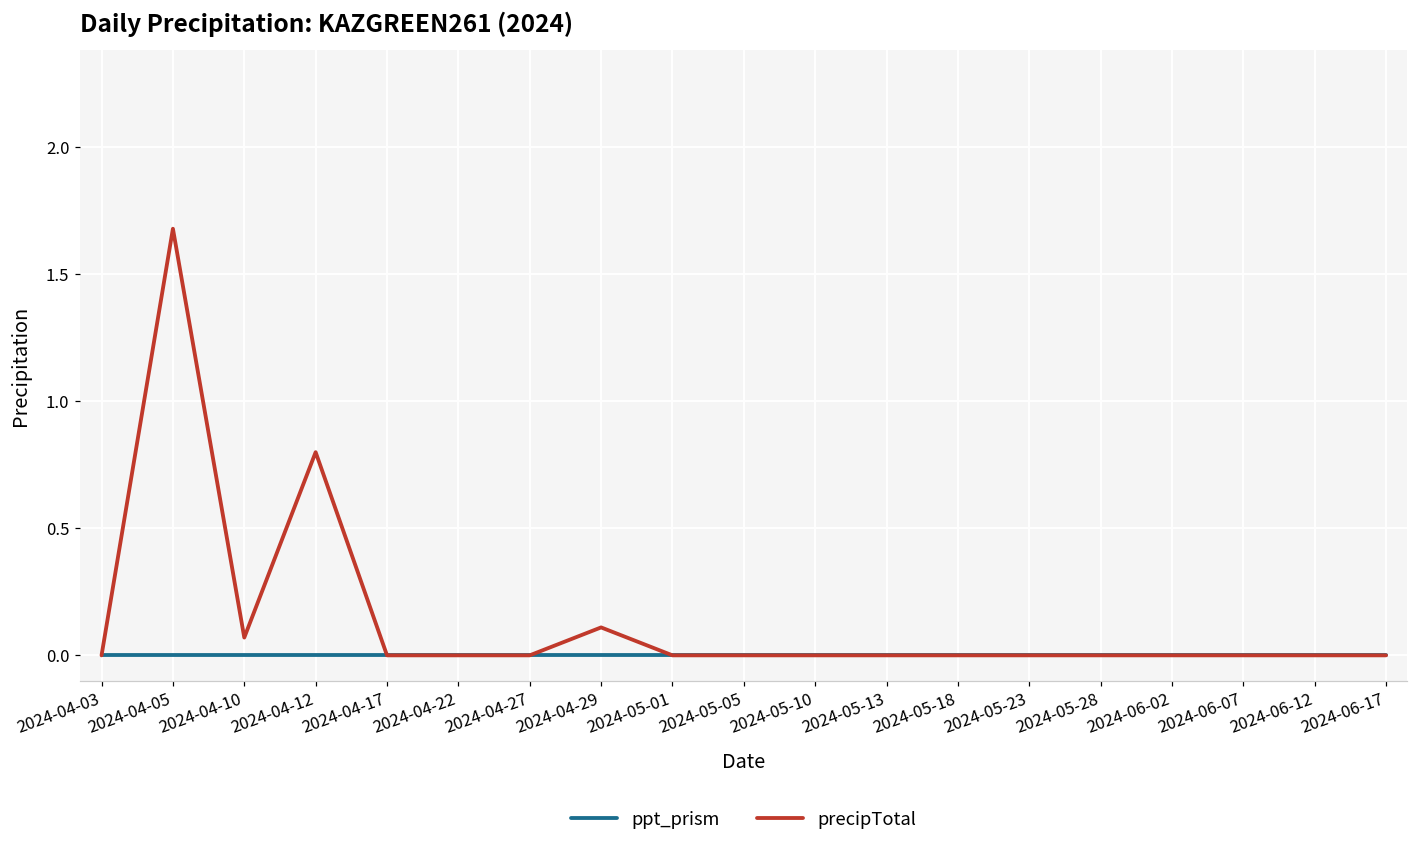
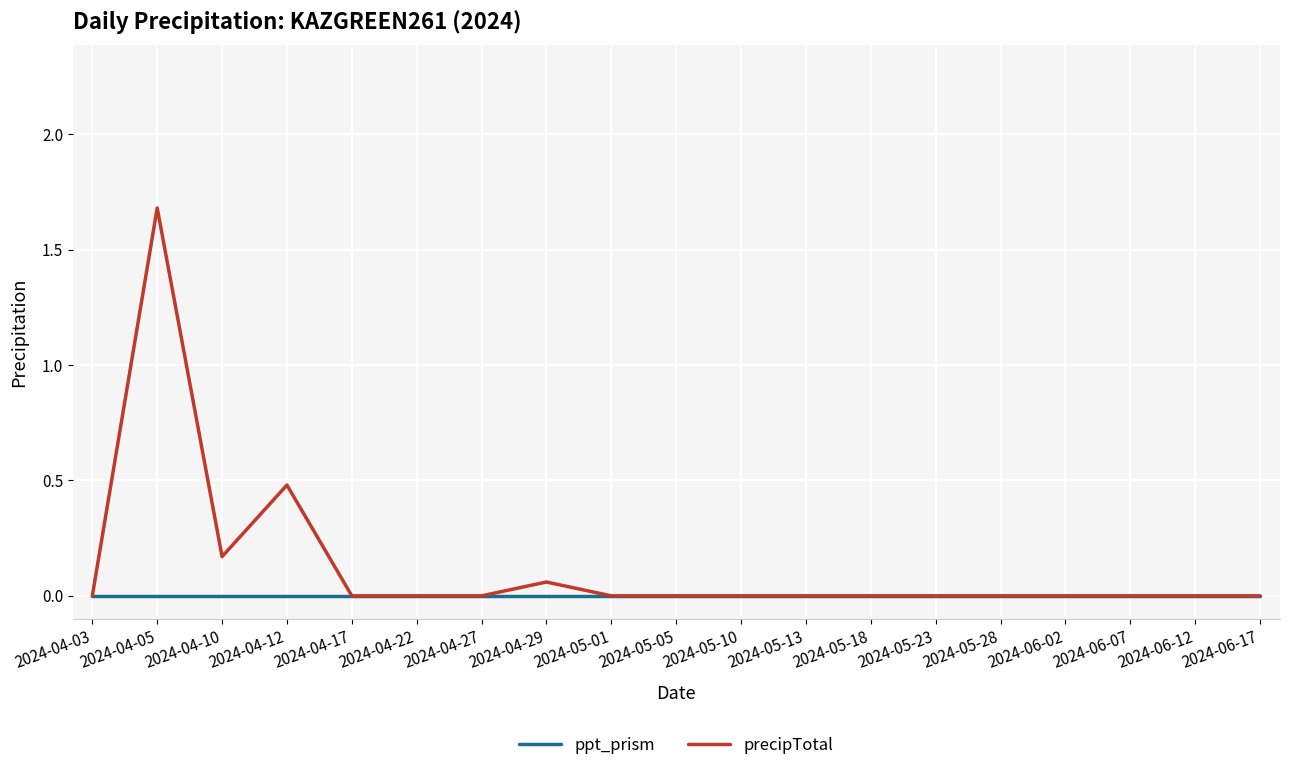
  {
    "ppt_prism": {
      "2024-04-05": 0.00,
      "2024-04-10": 0.00,
      "2024-04-12": 0.00,
      "2024-04-29": 0.00
    },
    "precipTotal": {
      "2024-04-05": 1.68,
-     "2024-04-10": 0.07,
-     "2024-04-12": 0.80,
-     "2024-04-29": 0.11
+     "2024-04-10": 0.17,
+     "2024-04-12": 0.48,
+     "2024-04-29": 0.06
    }
  }
